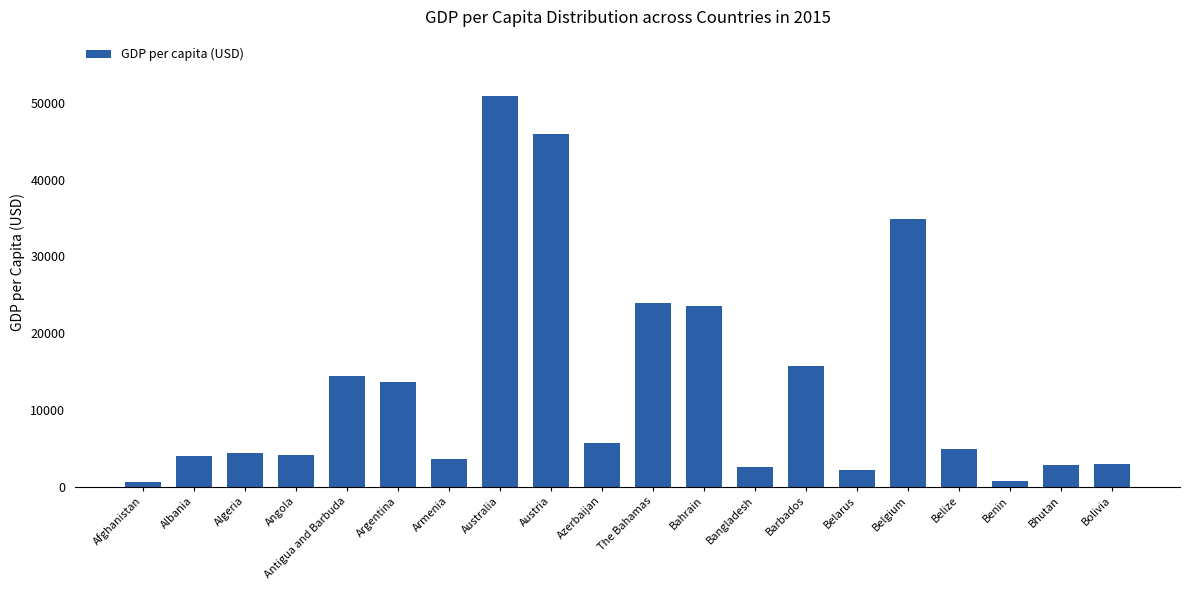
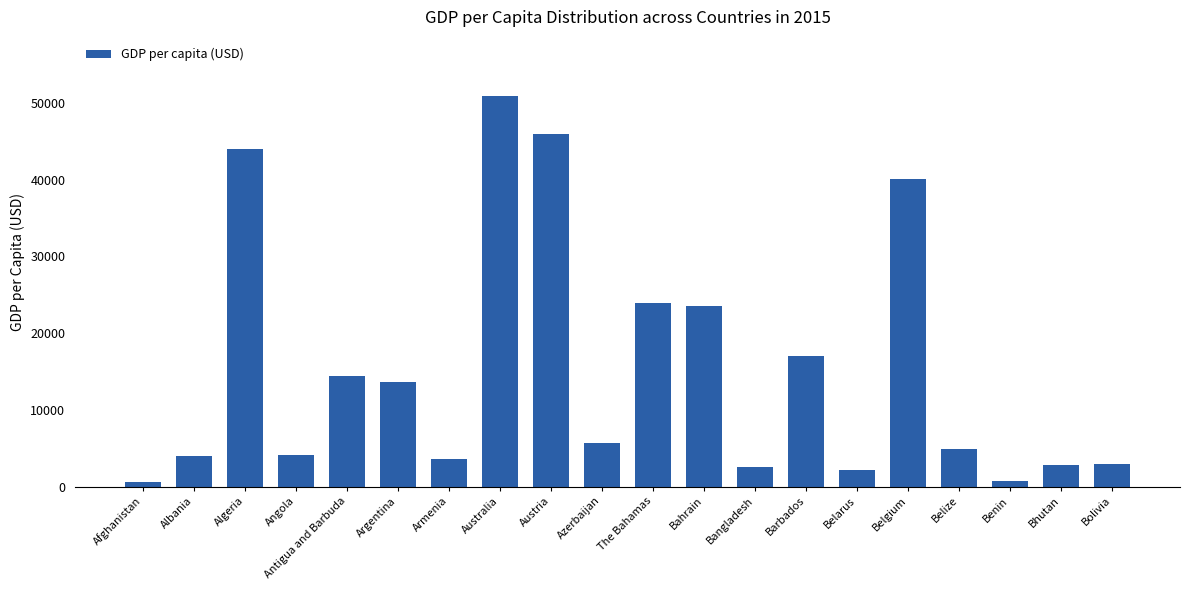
  {
    "Afghanistan": 1000,
    "Albania": 4000,
-   "Algeria": 4000,
+   "Algeria": 44000,
    "Angola": 4000,
    "Antigua and Barbuda": 14000,
    "Argentina": 14000,
    "Armenia": 4000,
    "Australia": 51000,
    "Austria": 46000,
    "Azerbaijan": 6000,
    "The Bahamas": 24000,
    "Bahrain": 24000,
    "Bangladesh": 3000,
-   "Barbados": 16000,
+   "Barbados": 17000,
    "Belarus": 2000,
-   "Belgium": 35000,
+   "Belgium": 40000,
    "Belize": 5000,
    "Benin": 1000,
    "Bhutan": 3000,
    "Bolivia": 3000
  }
